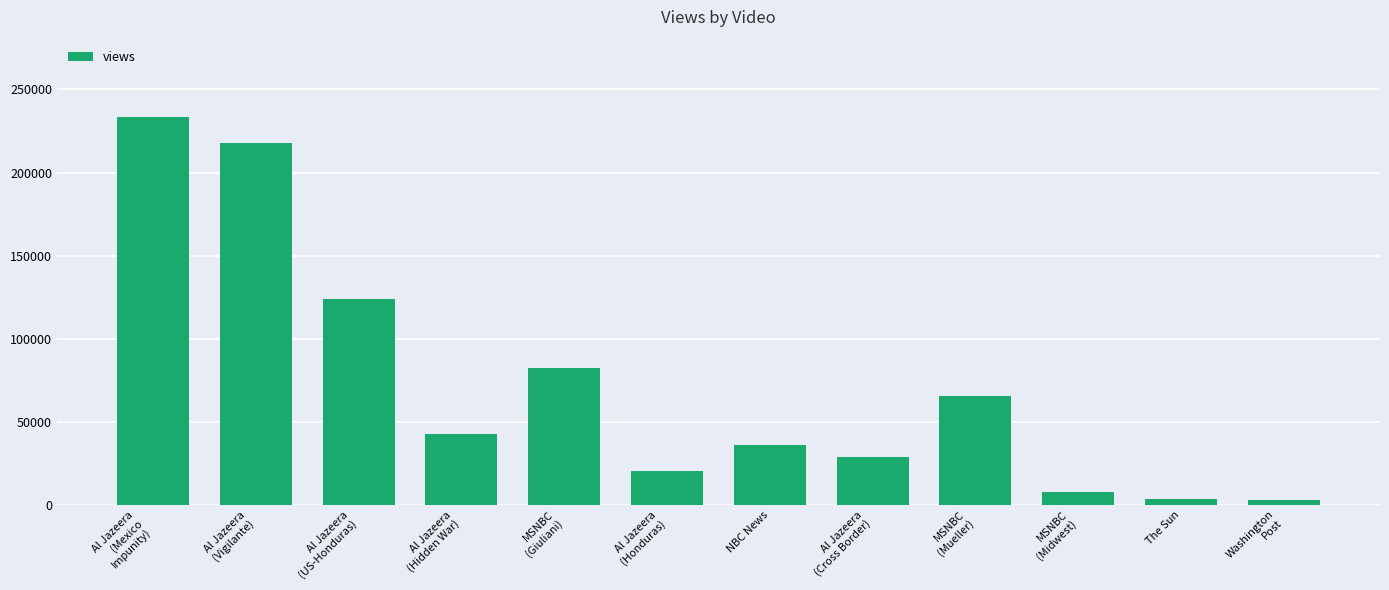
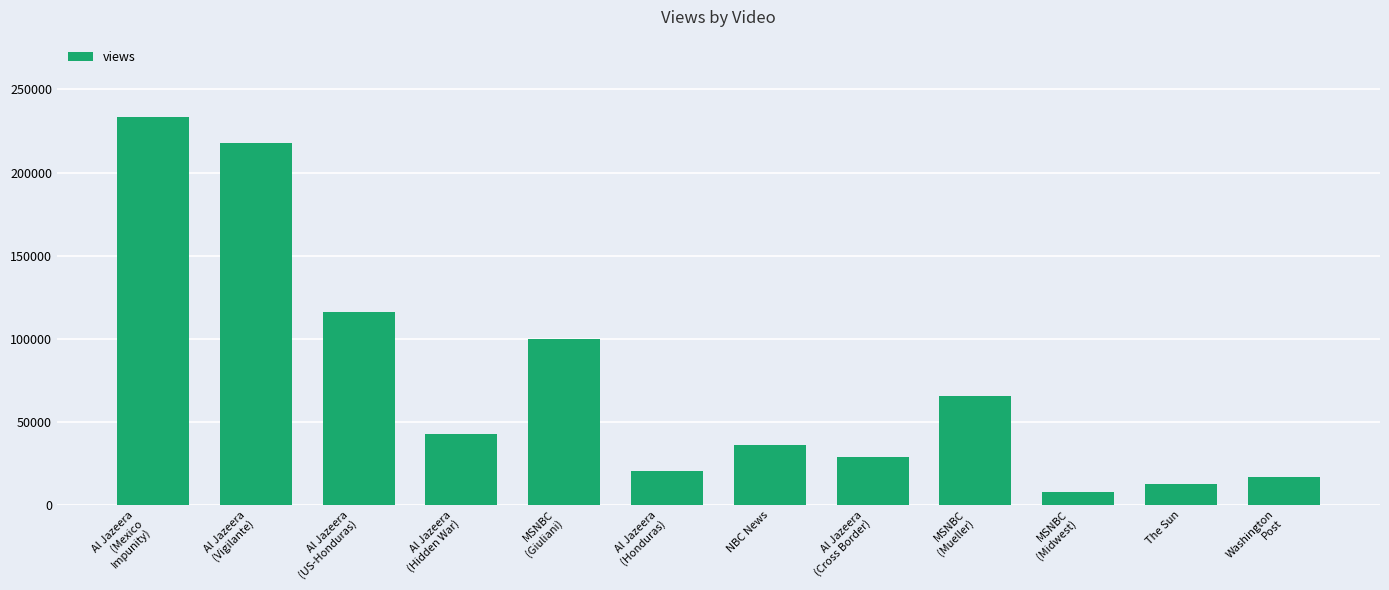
  {
    "Al Jazeera (Mexico Impunity)": 234000,
    "Al Jazeera (Vigilante)": 218000,
-   "Al Jazeera (US-Honduras)": 124000,
+   "Al Jazeera (US-Honduras)": 116000,
    "Al Jazeera (Hidden War)": 43000,
-   "MSNBC (Giuliani)": 82000,
+   "MSNBC (Giuliani)": 100000,
    "Al Jazeera (Honduras)": 20000,
    "NBC News": 36000,
    "Al Jazeera (Cross Border)": 29000,
    "MSNBC (Mueller)": 65000,
    "MSNBC (Midwest)": 7000,
-   "The Sun": 3000,
-   "Washington Post": 3000
+   "The Sun": 12000,
+   "Washington Post": 16000
  }
